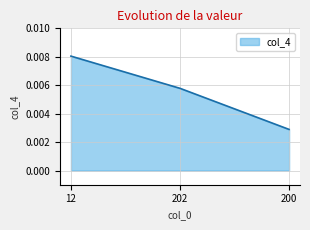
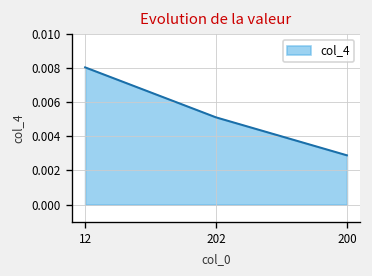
  {
    "12": 0.0080,
-   "202": 0.0058,
+   "202": 0.0051,
    "200": 0.0029
  }
